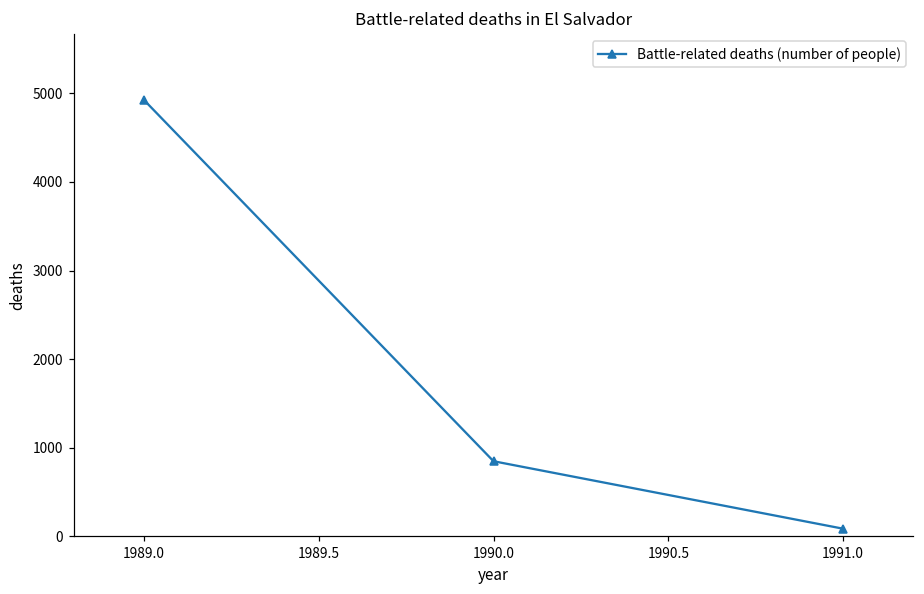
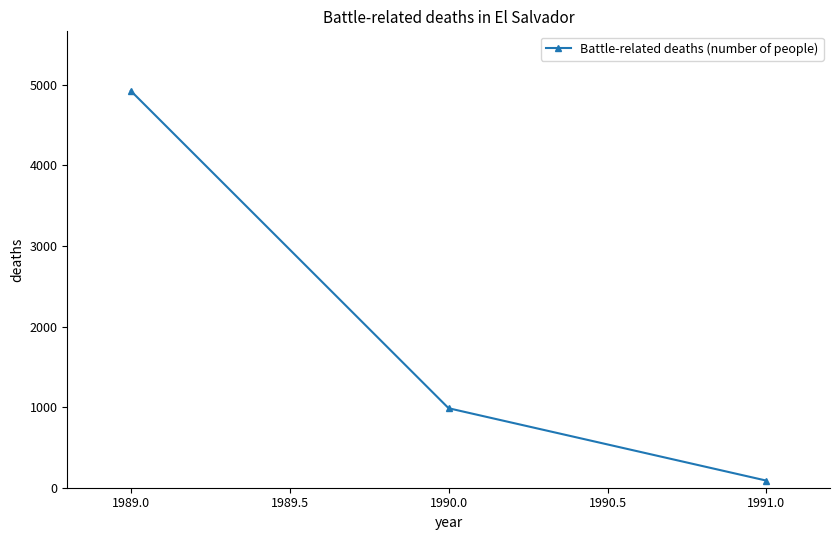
  {
    "1989.0": 4900,
-   "1990.0": 800,
+   "1990.0": 1000,
    "1991.0": 100
  }
